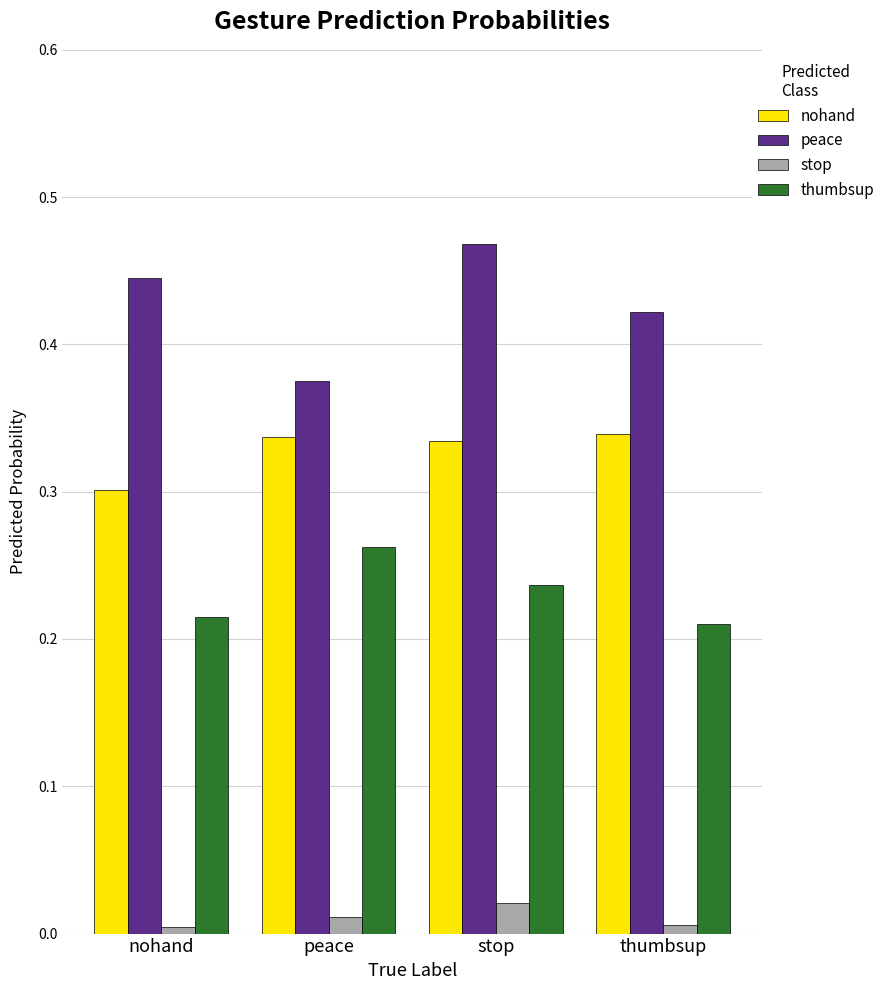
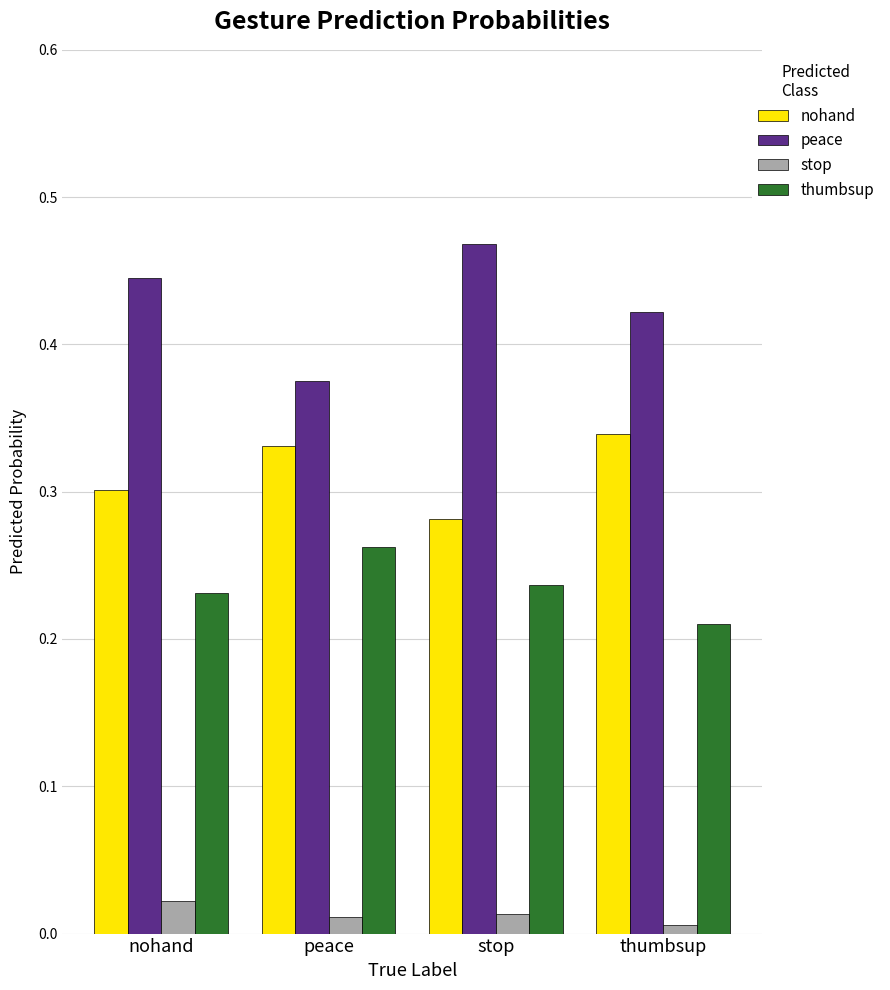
  {
    "nohand": {
      "nohand": 0.301,
-     "peace": 0.337,
-     "stop": 0.335,
+     "peace": 0.331,
+     "stop": 0.282,
      "thumbsup": 0.339
    },
    "peace": {
      "nohand": 0.445,
      "peace": 0.375,
      "stop": 0.468,
      "thumbsup": 0.422
    },
    "stop": {
-     "nohand": 0.005,
+     "nohand": 0.022,
      "peace": 0.011,
-     "stop": 0.021,
+     "stop": 0.014,
      "thumbsup": 0.006
    },
    "thumbsup": {
-     "nohand": 0.215,
+     "nohand": 0.231,
      "peace": 0.263,
      "stop": 0.237,
      "thumbsup": 0.210
    }
  }
